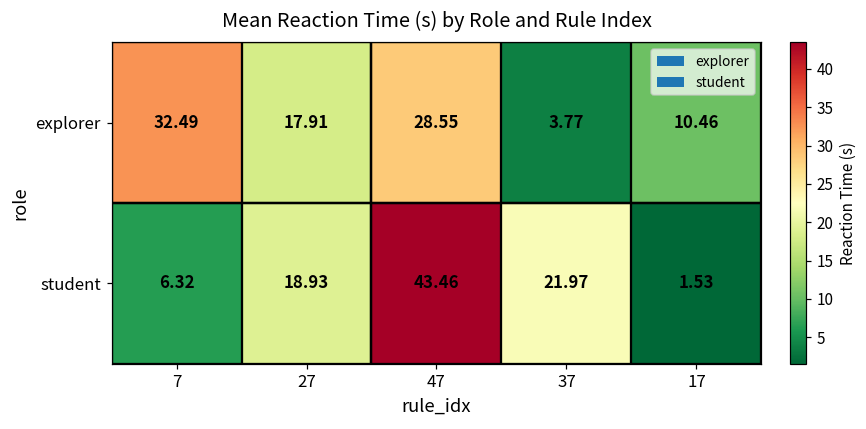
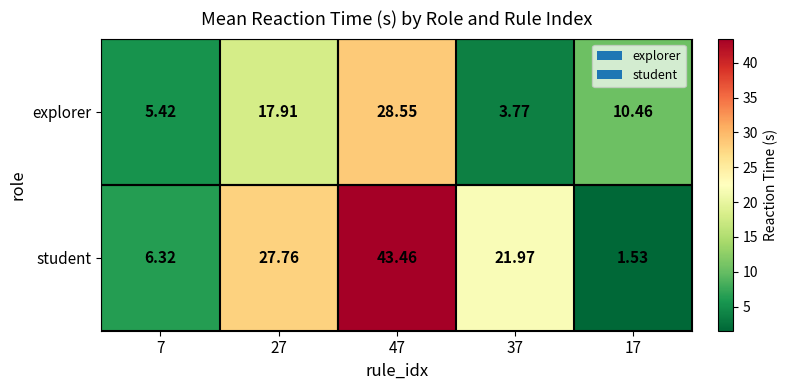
  {
    "explorer": {
-     "7": 32.49,
+     "7": 5.42,
      "27": 17.91,
      "47": 28.55,
      "37": 3.77,
      "17": 10.46
    },
    "student": {
      "7": 6.32,
-     "27": 18.93,
+     "27": 27.76,
      "47": 43.46,
      "37": 21.97,
      "17": 1.53
    }
  }
